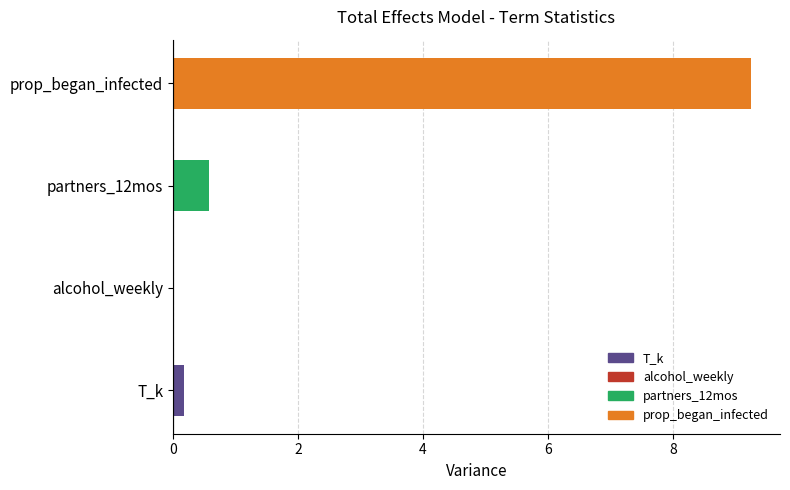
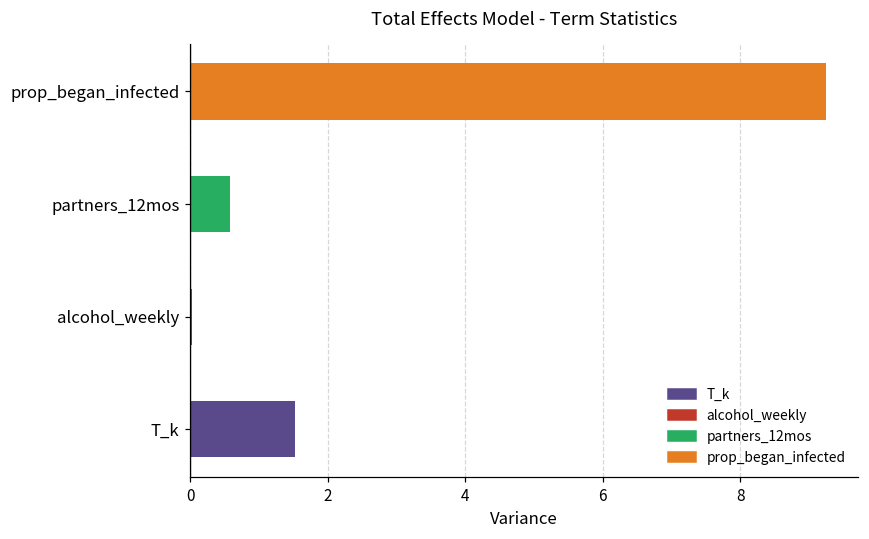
  {
    "prop_began_infected": 9.3,
    "partners_12mos": 0.6,
-   "T_k": 0.2
+   "T_k": 1.5
  }
